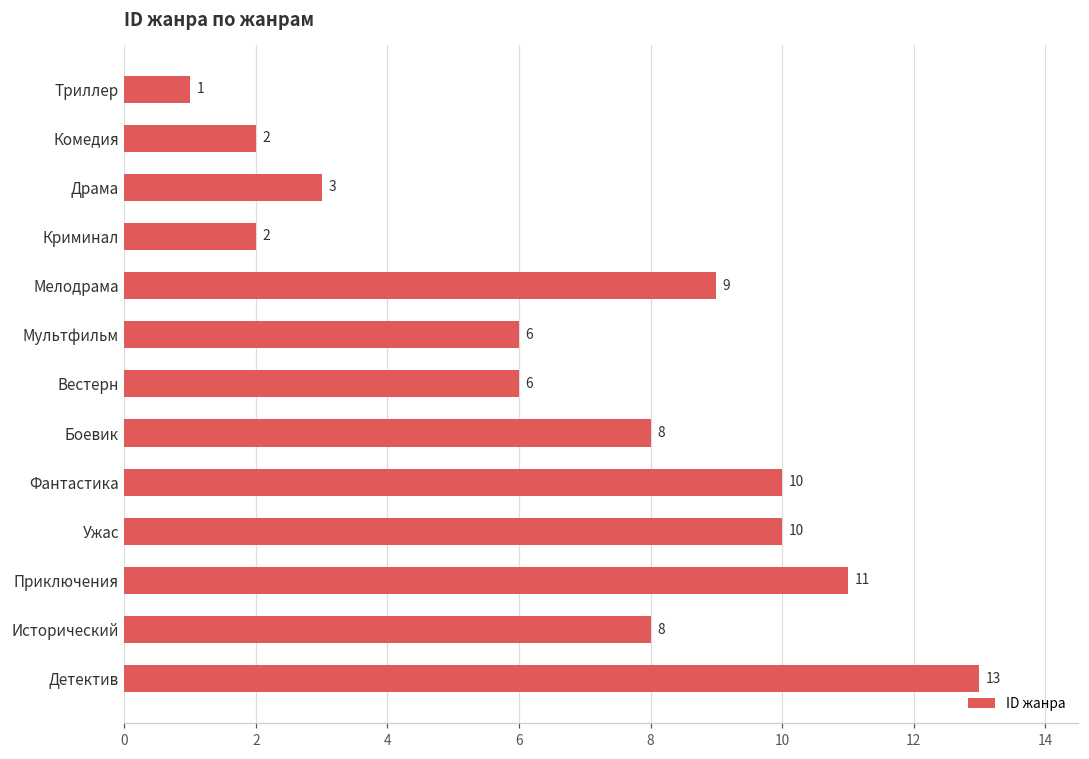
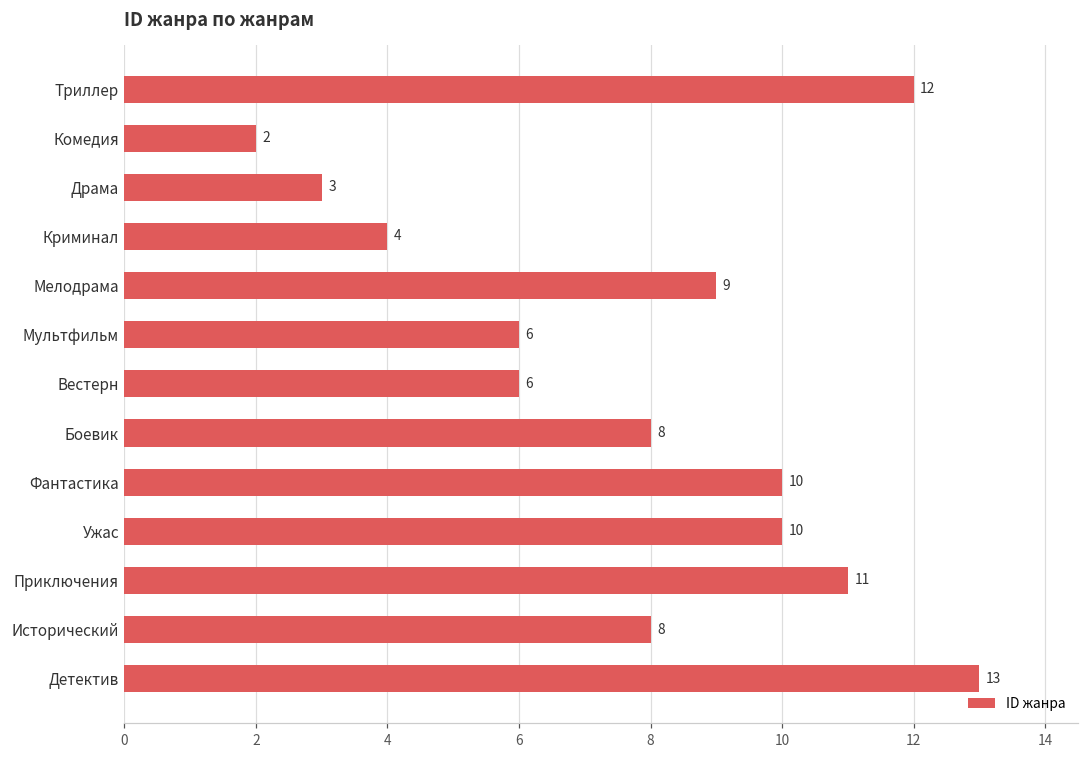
  {
-   "Триллер": 1,
+   "Триллер": 12,
    "Комедия": 2,
    "Драма": 3,
-   "Криминал": 2,
+   "Криминал": 4,
    "Мелодрама": 9,
    "Мультфильм": 6,
    "Вестерн": 6,
    "Боевик": 8,
    "Фантастика": 10,
    "Ужас": 10,
    "Приключения": 11,
    "Исторический": 8,
    "Детектив": 13
  }
